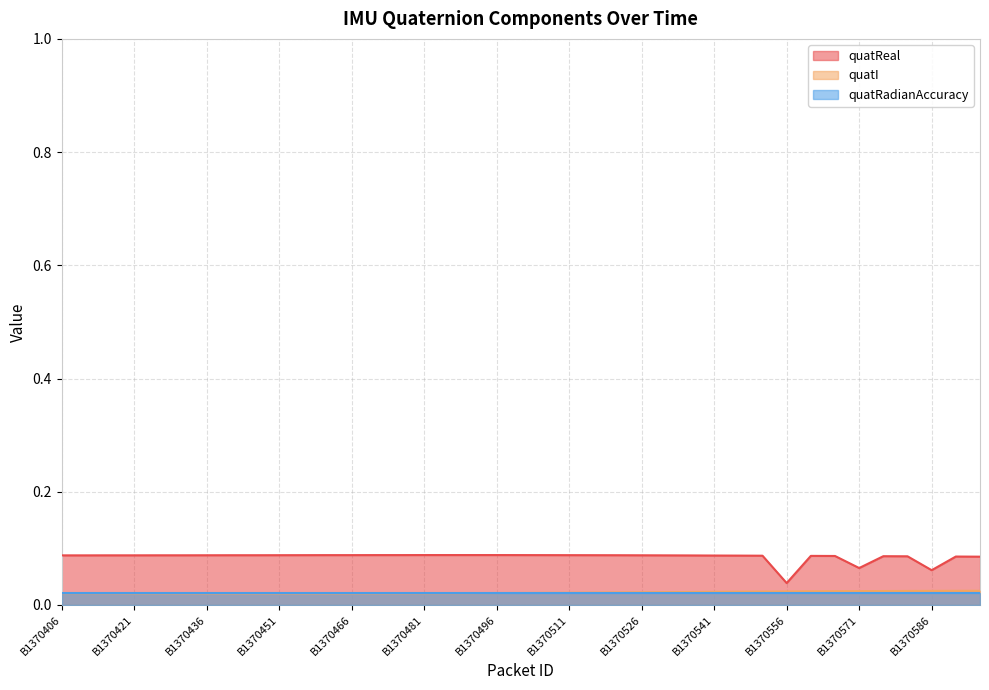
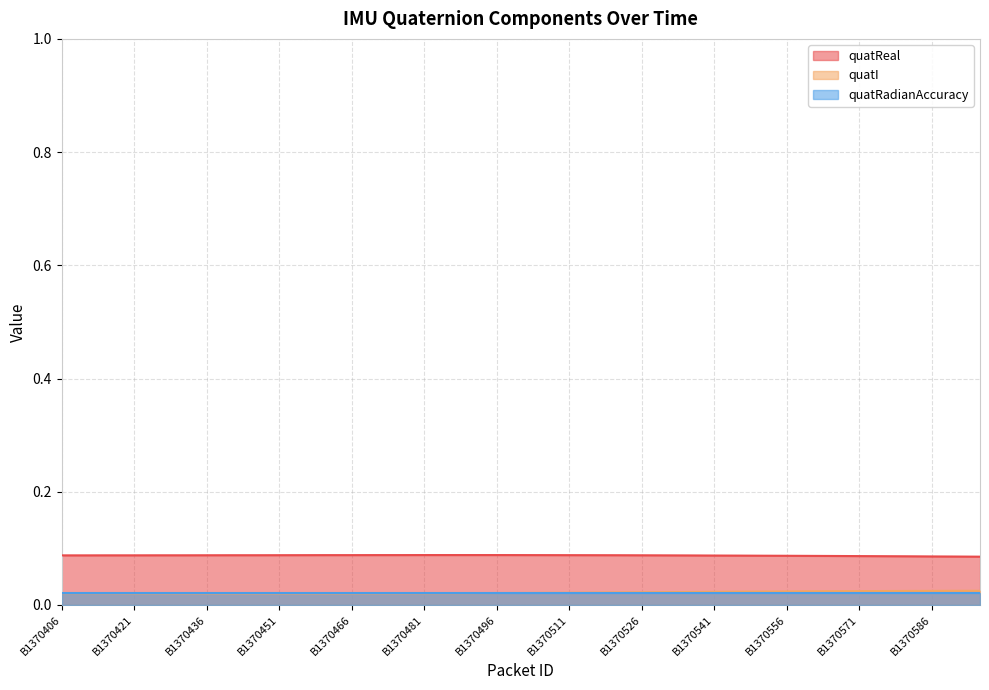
  {
    "quatReal": {
      "B1370406": 0.09,
      "B1370421": 0.09,
      "B1370436": 0.09,
      "B1370451": 0.09,
      "B1370466": 0.09,
      "B1370481": 0.09,
      "B1370496": 0.09,
      "B1370511": 0.09,
      "B1370526": 0.09,
      "B1370541": 0.09,
-     "B1370556": 0.04,
-     "B1370571": 0.07,
-     "B1370586": 0.06
+     "B1370556": 0.09,
+     "B1370571": 0.09,
+     "B1370586": 0.09
    }
  }
